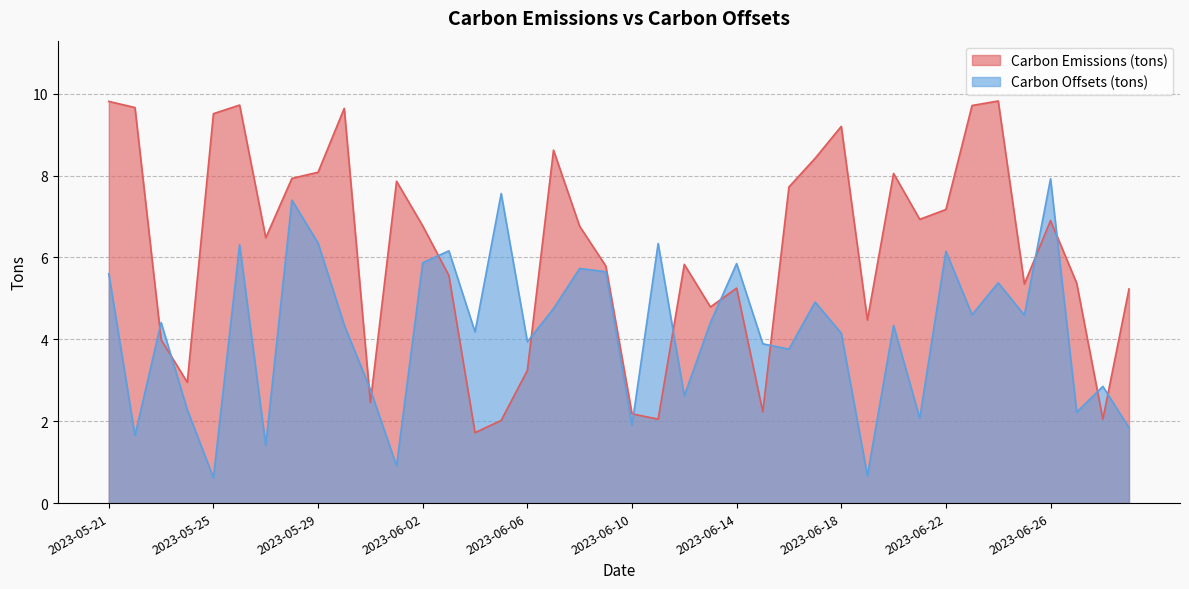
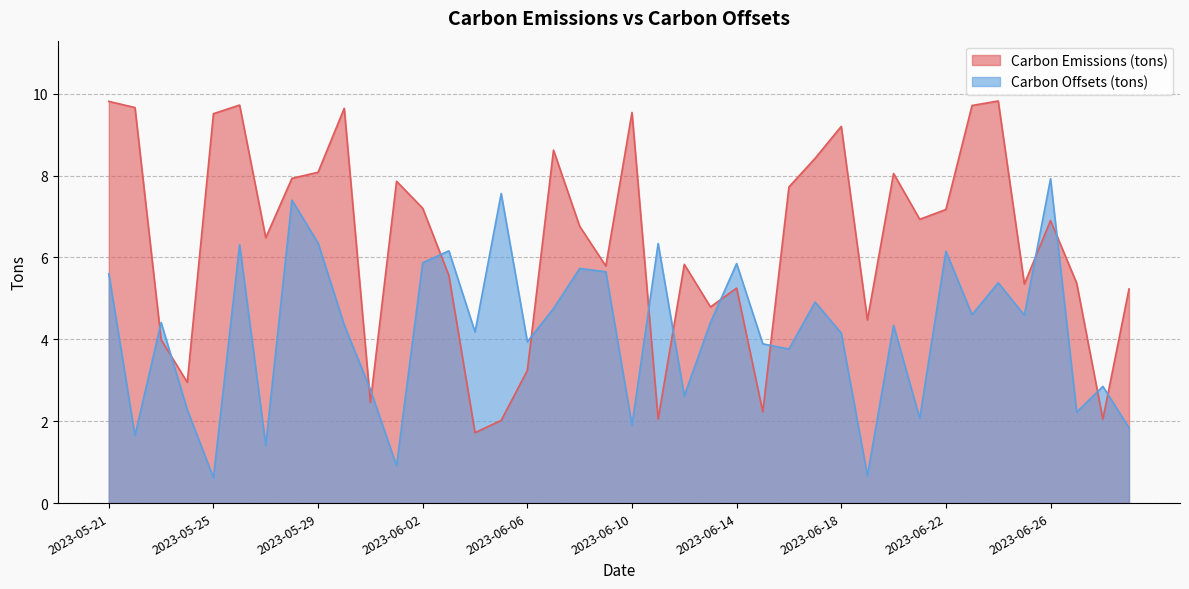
  {
    "Carbon Emissions (tons)": {
      "2023-05-21": 9.8,
      "2023-05-25": 9.5,
      "2023-05-29": 8.1,
-     "2023-06-02": 6.8,
+     "2023-06-02": 7.2,
      "2023-06-06": 3.2,
-     "2023-06-10": 2.2,
+     "2023-06-10": 9.5,
      "2023-06-14": 5.3,
      "2023-06-18": 9.2,
      "2023-06-22": 7.2,
      "2023-06-26": 6.9
    },
    "Carbon Offsets (tons)": {
      "2023-05-21": 5.6,
      "2023-05-25": 0.6,
      "2023-05-29": 6.4,
      "2023-06-02": 5.9,
      "2023-06-06": 3.9,
      "2023-06-10": 1.9,
      "2023-06-14": 5.9,
      "2023-06-18": 4.2,
      "2023-06-22": 6.2,
      "2023-06-26": 7.9
    }
  }
